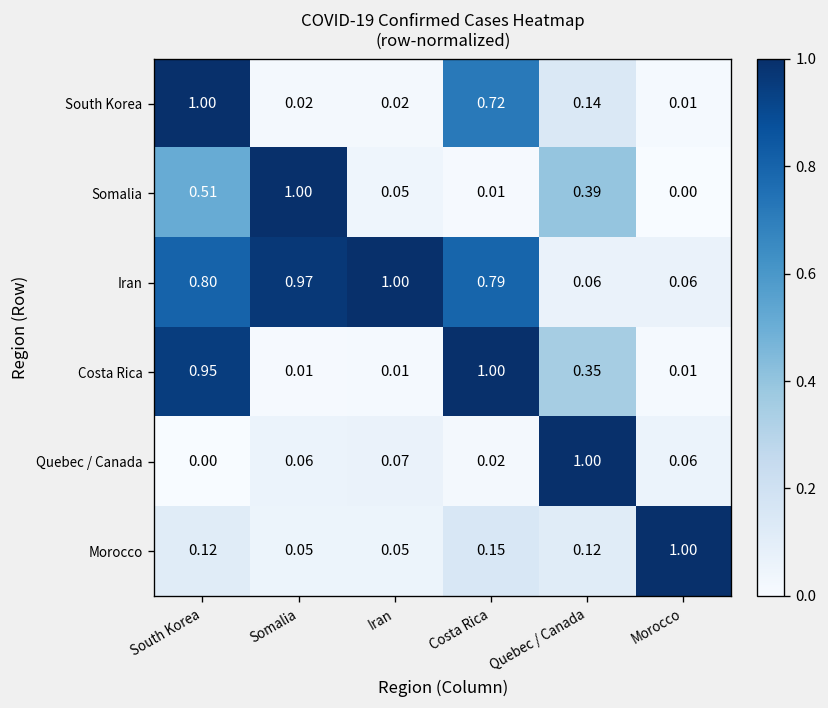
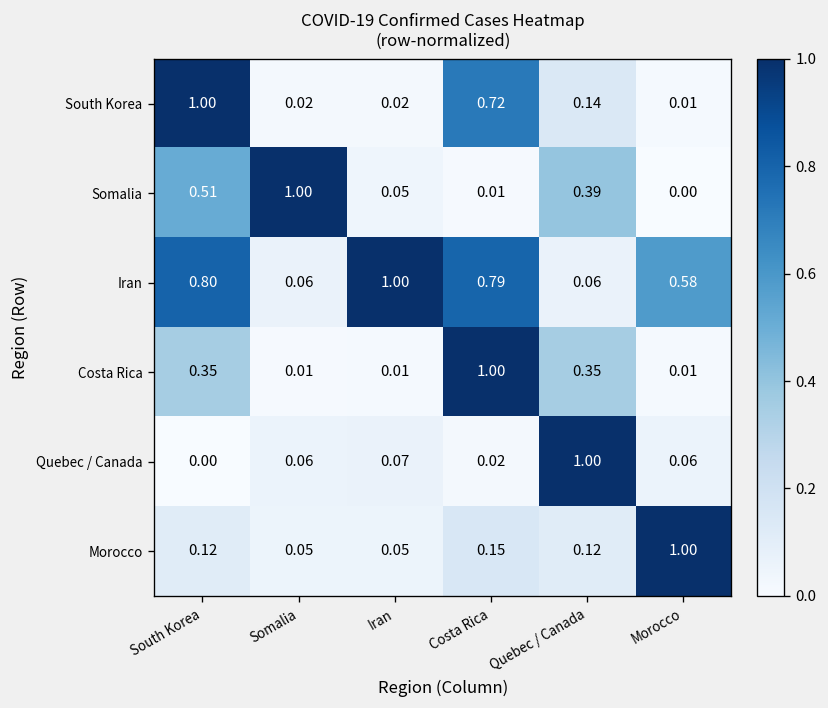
  {
    "South Korea": {
      "South Korea": 1.00,
      "Somalia": 0.02,
      "Iran": 0.02,
      "Costa Rica": 0.72,
      "Quebec / Canada": 0.14,
      "Morocco": 0.01
    },
    "Somalia": {
      "South Korea": 0.51,
      "Somalia": 1.00,
      "Iran": 0.05,
      "Costa Rica": 0.01,
      "Quebec / Canada": 0.39,
      "Morocco": 0.00
    },
    "Iran": {
      "South Korea": 0.80,
-     "Somalia": 0.97,
+     "Somalia": 0.06,
      "Iran": 1.00,
      "Costa Rica": 0.79,
      "Quebec / Canada": 0.06,
-     "Morocco": 0.06
+     "Morocco": 0.58
    },
    "Costa Rica": {
-     "South Korea": 0.95,
+     "South Korea": 0.35,
      "Somalia": 0.01,
      "Iran": 0.01,
      "Costa Rica": 1.00,
      "Quebec / Canada": 0.35,
      "Morocco": 0.01
    },
    "Quebec / Canada": {
      "South Korea": 0.00,
      "Somalia": 0.06,
      "Iran": 0.07,
      "Costa Rica": 0.02,
      "Quebec / Canada": 1.00,
      "Morocco": 0.06
    },
    "Morocco": {
      "South Korea": 0.12,
      "Somalia": 0.05,
      "Iran": 0.05,
      "Costa Rica": 0.15,
      "Quebec / Canada": 0.12,
      "Morocco": 1.00
    }
  }
